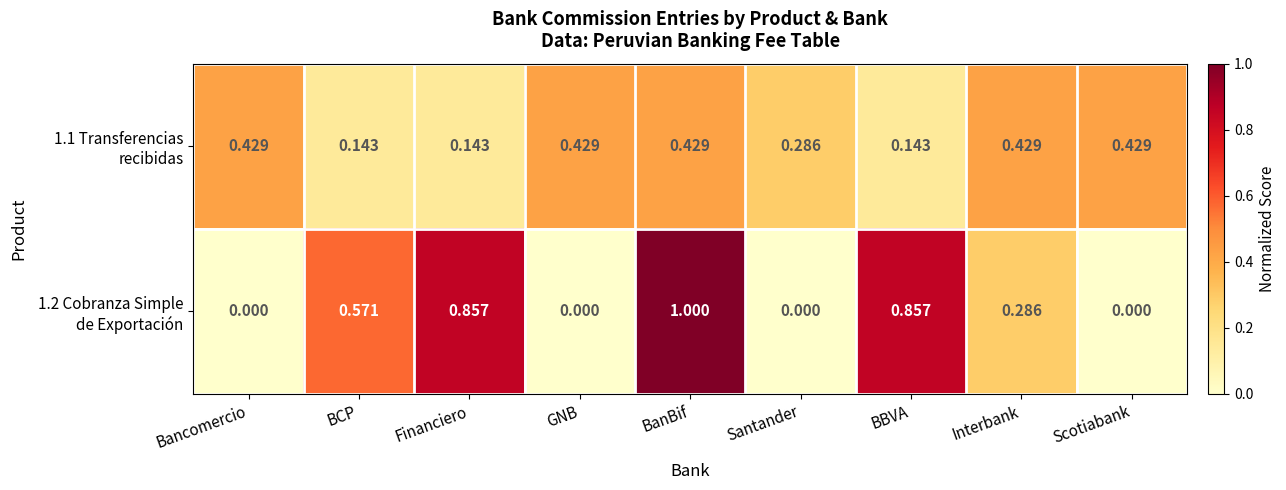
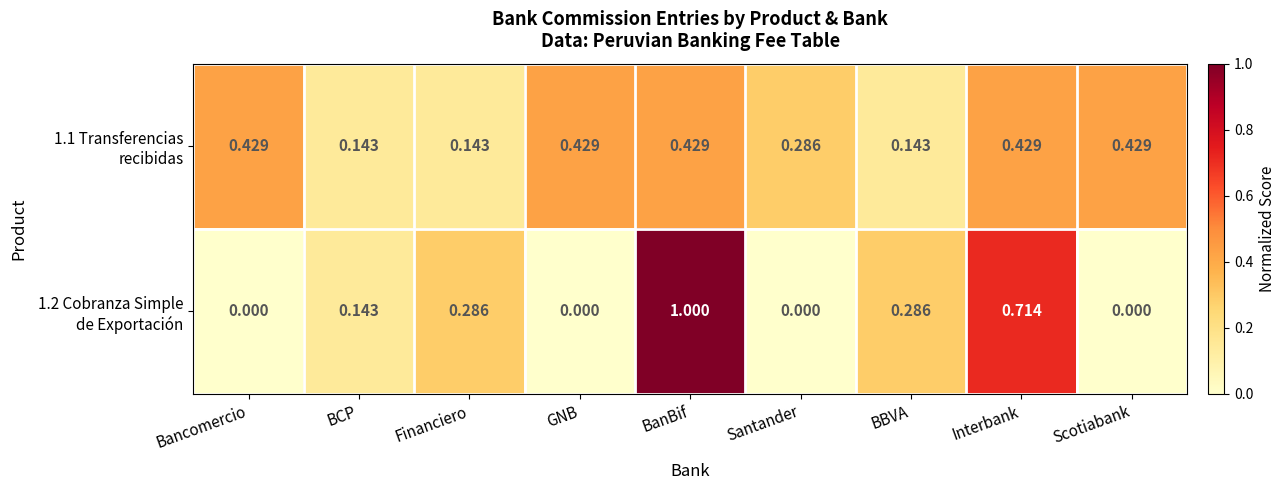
  {
    "1.1 Transferencias recibidas": {
      "Bancomercio": 0.429,
      "BCP": 0.143,
      "Financiero": 0.143,
      "GNB": 0.429,
      "BanBif": 0.429,
      "Santander": 0.286,
      "BBVA": 0.143,
      "Interbank": 0.429,
      "Scotiabank": 0.429
    },
    "1.2 Cobranza Simple de Exportación": {
      "Bancomercio": 0.000,
-     "BCP": 0.571,
-     "Financiero": 0.857,
+     "BCP": 0.143,
+     "Financiero": 0.286,
      "GNB": 0.000,
      "BanBif": 1.000,
      "Santander": 0.000,
-     "BBVA": 0.857,
-     "Interbank": 0.286,
+     "BBVA": 0.286,
+     "Interbank": 0.714,
      "Scotiabank": 0.000
    }
  }
